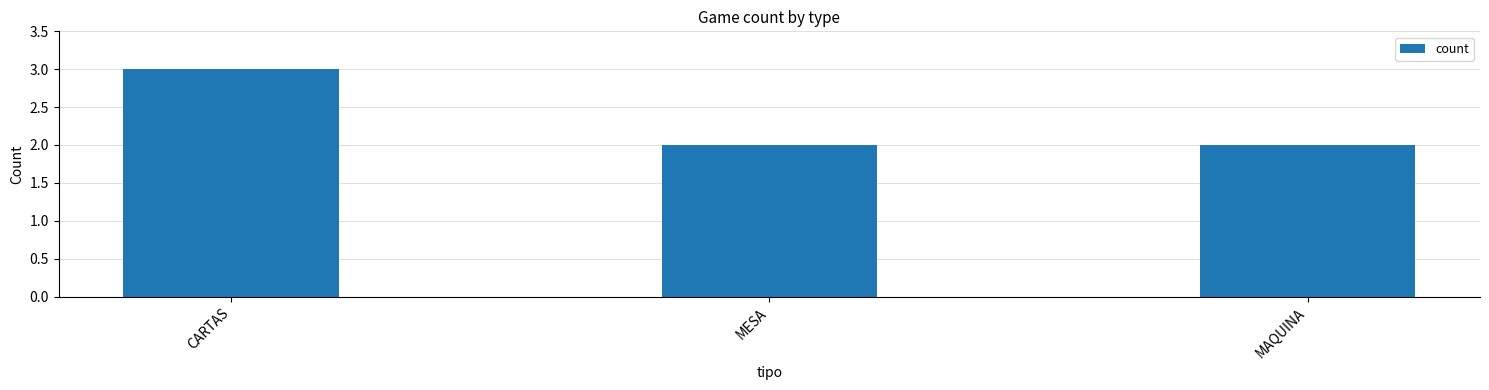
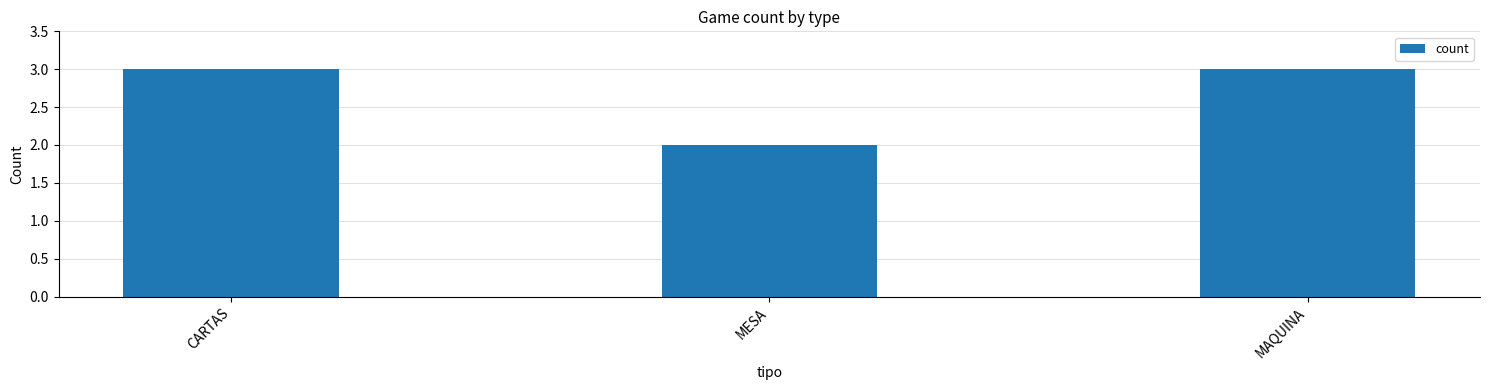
  {
    "CARTAS": 3,
    "MESA": 2,
-   "MAQUINA": 2
+   "MAQUINA": 3
  }
